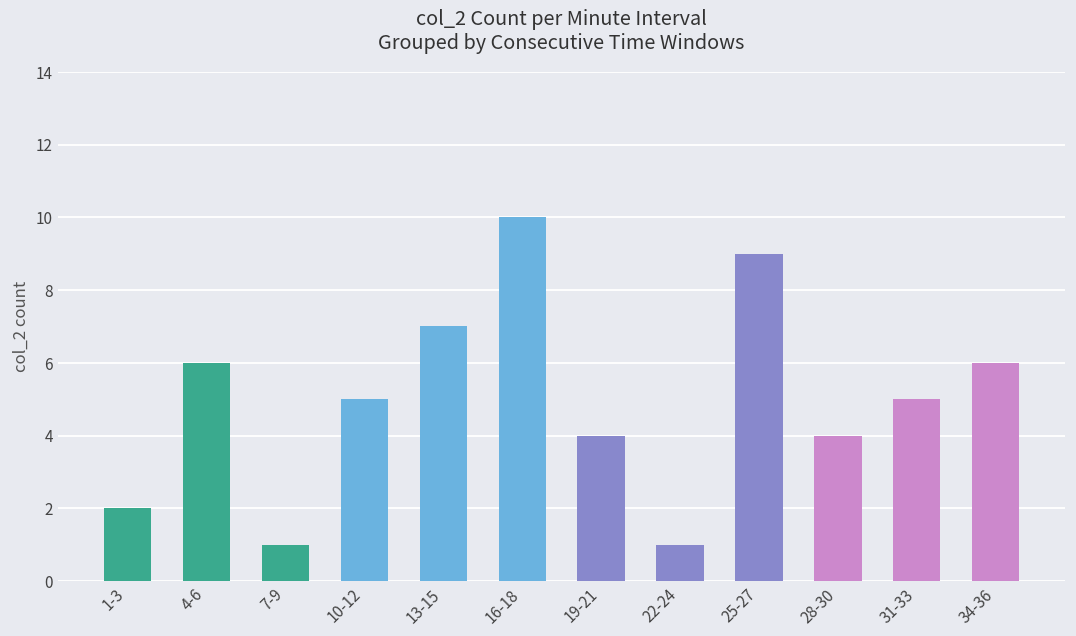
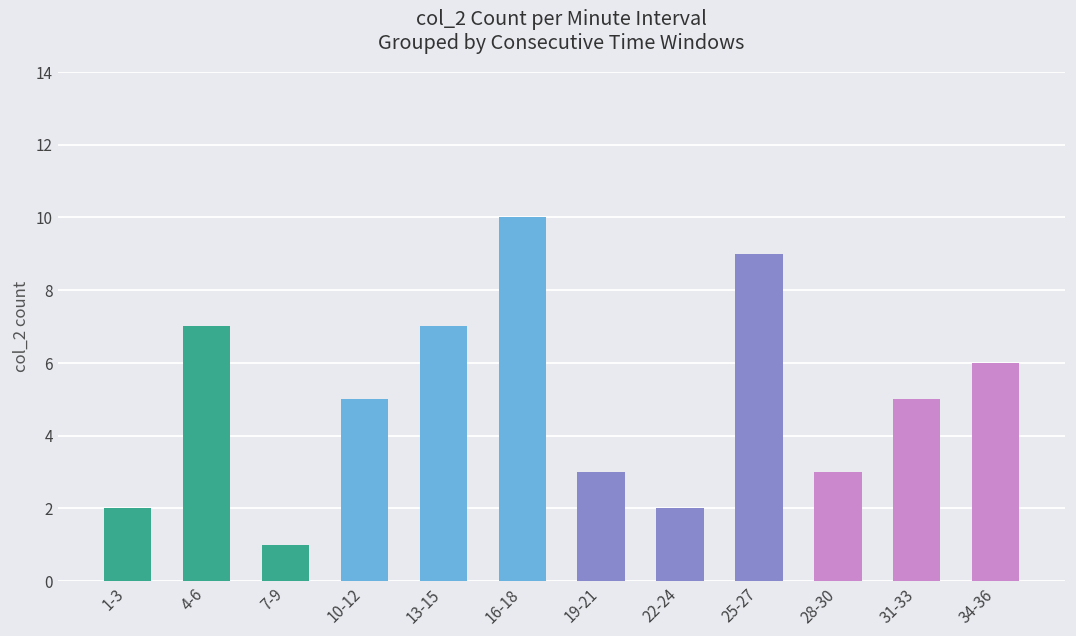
  {
    "1-3": 2,
-   "4-6": 6,
+   "4-6": 7,
    "7-9": 1,
    "10-12": 5,
    "13-15": 7,
    "16-18": 10,
-   "19-21": 4,
-   "22-24": 1,
+   "19-21": 3,
+   "22-24": 2,
    "25-27": 9,
-   "28-30": 4,
+   "28-30": 3,
    "31-33": 5,
    "34-36": 6
  }
